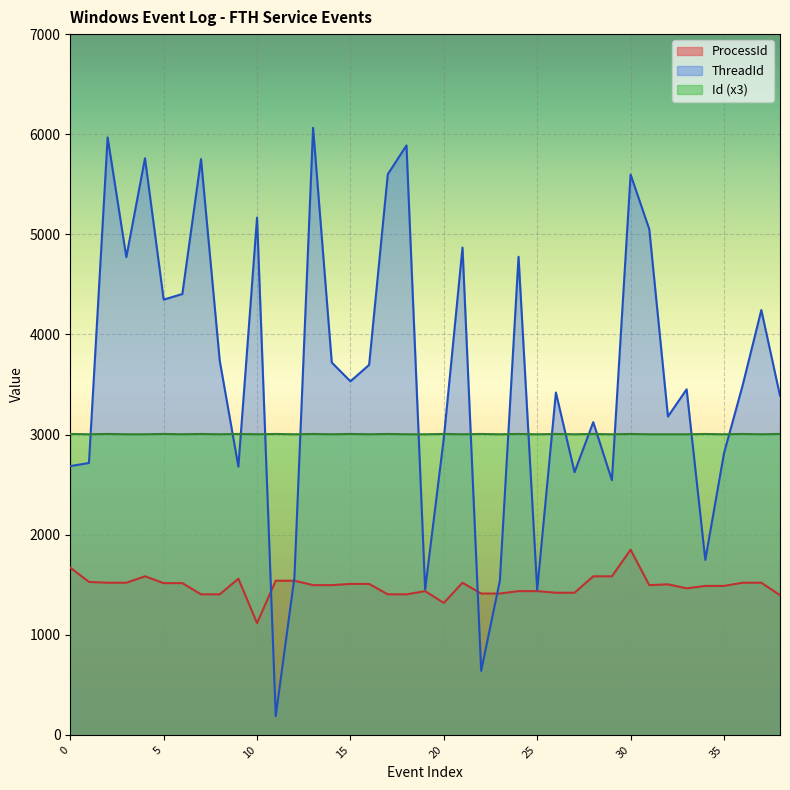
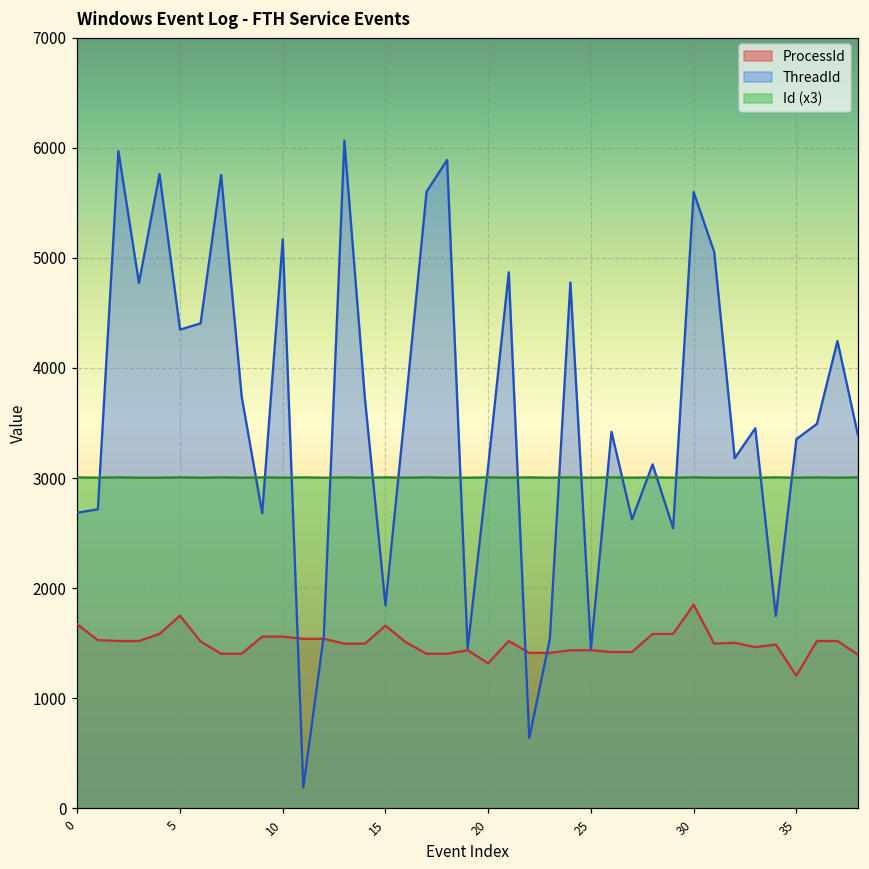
  {
    "ProcessId": {
      "0": 1670,
-     "5": 1520,
-     "10": 1120,
-     "15": 1510,
+     "5": 1750,
+     "10": 1560,
+     "15": 1660,
      "20": 1320,
      "30": 1850,
-     "35": 1490
+     "35": 1210
    },
    "ThreadId": {
      "0": 2690,
      "5": 4350,
      "10": 5170,
-     "15": 3530,
-     "20": 2960,
+     "15": 1840,
+     "20": 3110,
      "30": 5600,
-     "35": 2810
+     "35": 3350
    },
    "Id (x3)": {
      "0": 3010,
      "5": 3010,
      "10": 3000,
      "15": 3010,
      "20": 3010,
      "25": 3000,
      "30": 3010,
      "35": 3000
    }
  }
